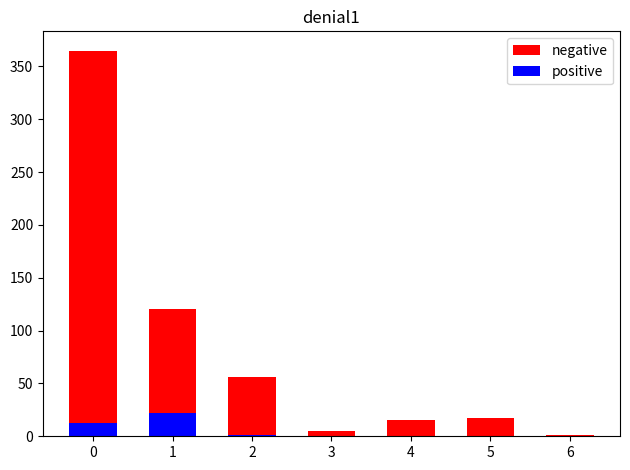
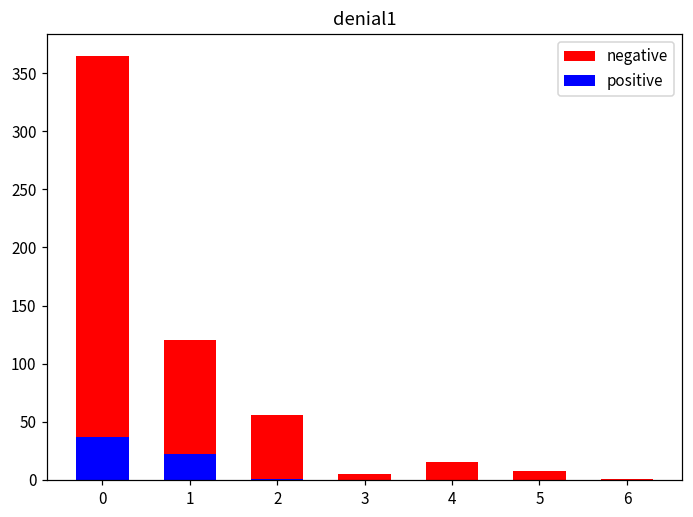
  {
    "negative": {
      "0": 365,
      "1": 120,
      "2": 56,
      "3": 5,
      "4": 15,
-     "5": 17
+     "5": 8
    },
    "positive": {
-     "0": 13,
+     "0": 37,
      "3": 0,
      "4": 0,
      "5": 0,
      "6": 0
    }
  }
